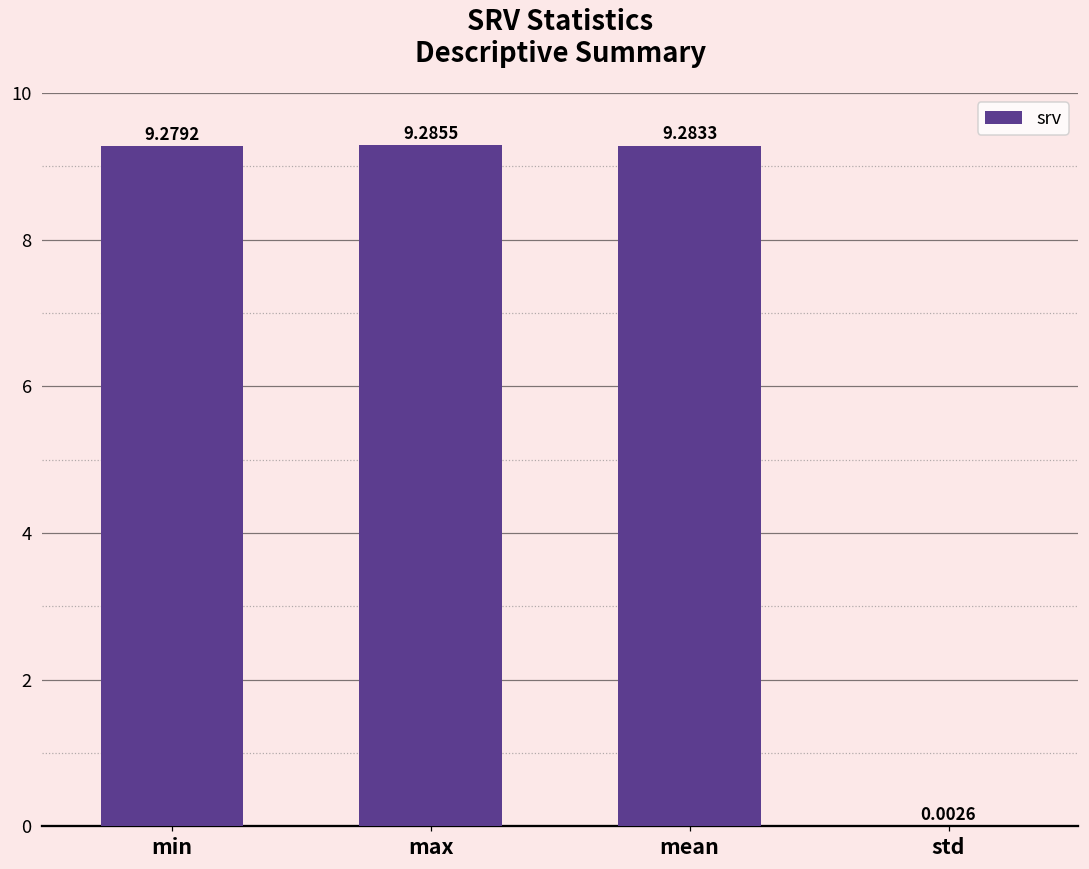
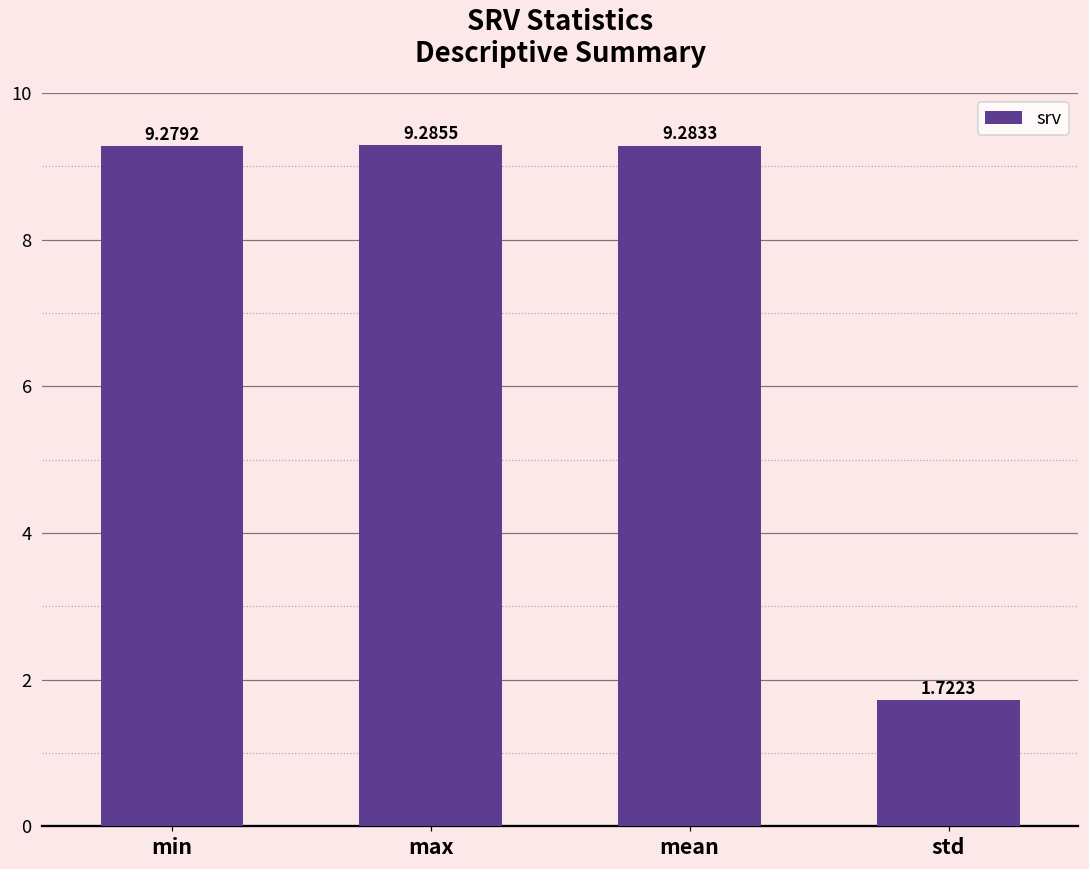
  {
    "min": 9.2792,
    "max": 9.2855,
    "mean": 9.2833,
-   "std": 0.0026
+   "std": 1.7223
  }
